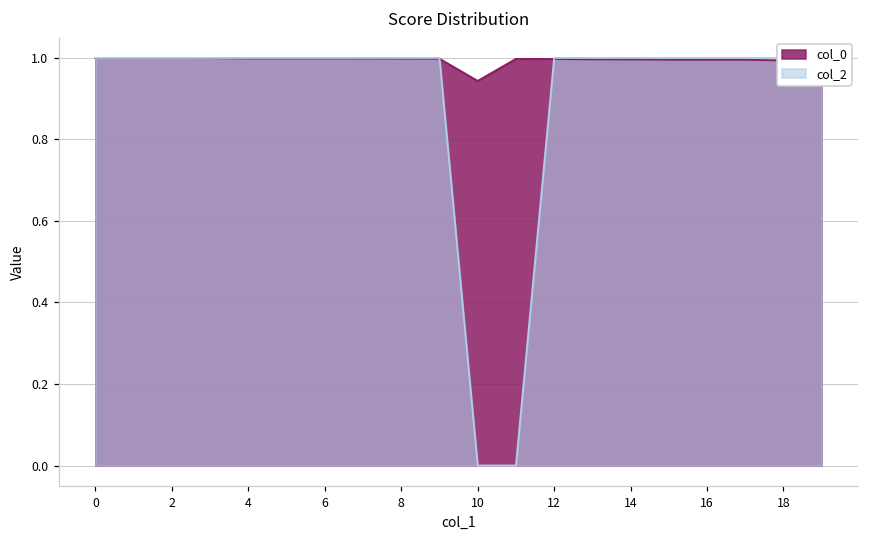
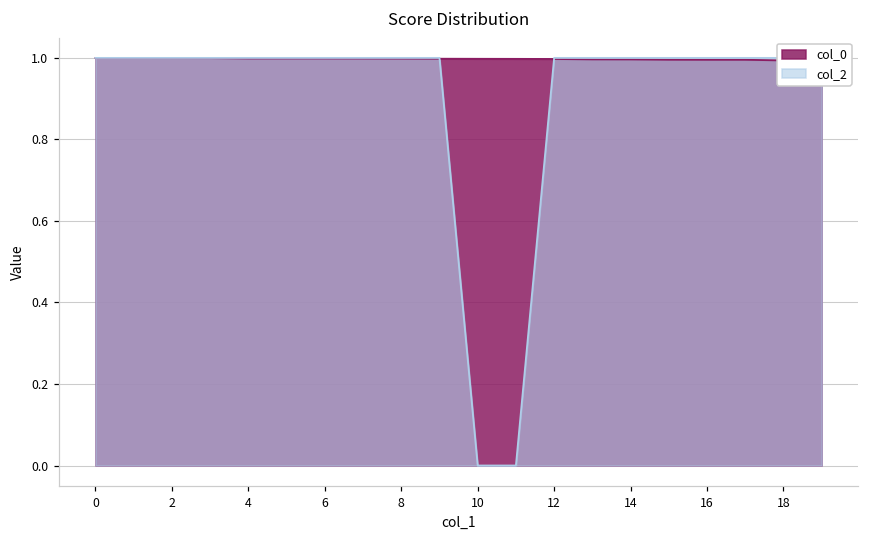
  {
    "col_0": {
-     "10": 0.94
+     "10": 1.00
    },
    "col_2": {
      "10": 0.00
    }
  }
